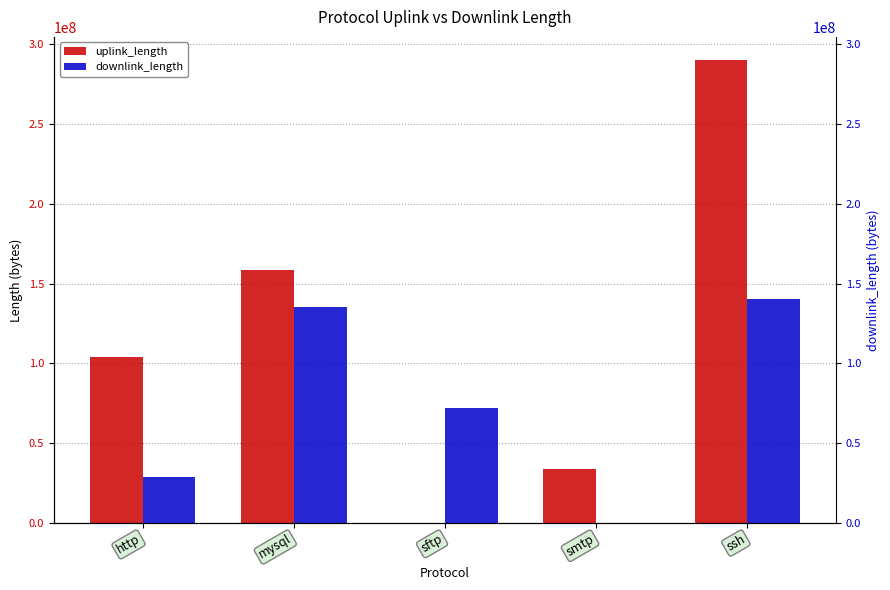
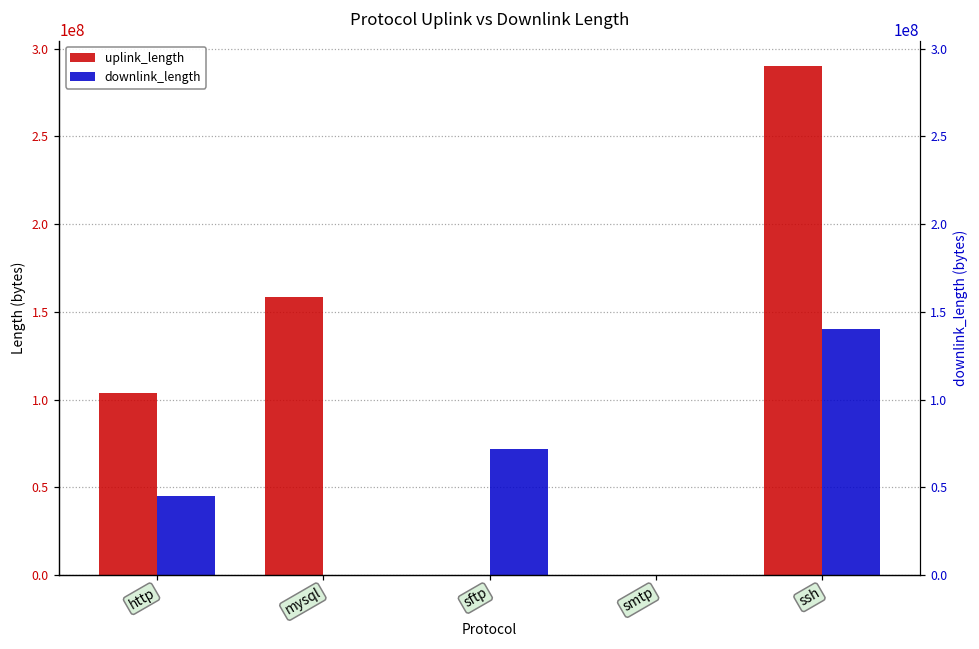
  {
    "uplink_length": {
      "http": 104000000,
      "mysql": 158000000,
-     "smtp": 34000000,
+     "smtp": 0,
      "ssh": 290000000
    },
    "downlink_length": {
-     "http": 29000000,
-     "mysql": 135000000,
+     "http": 45000000,
+     "mysql": 0,
      "sftp": 72000000,
      "ssh": 140000000
    }
  }
